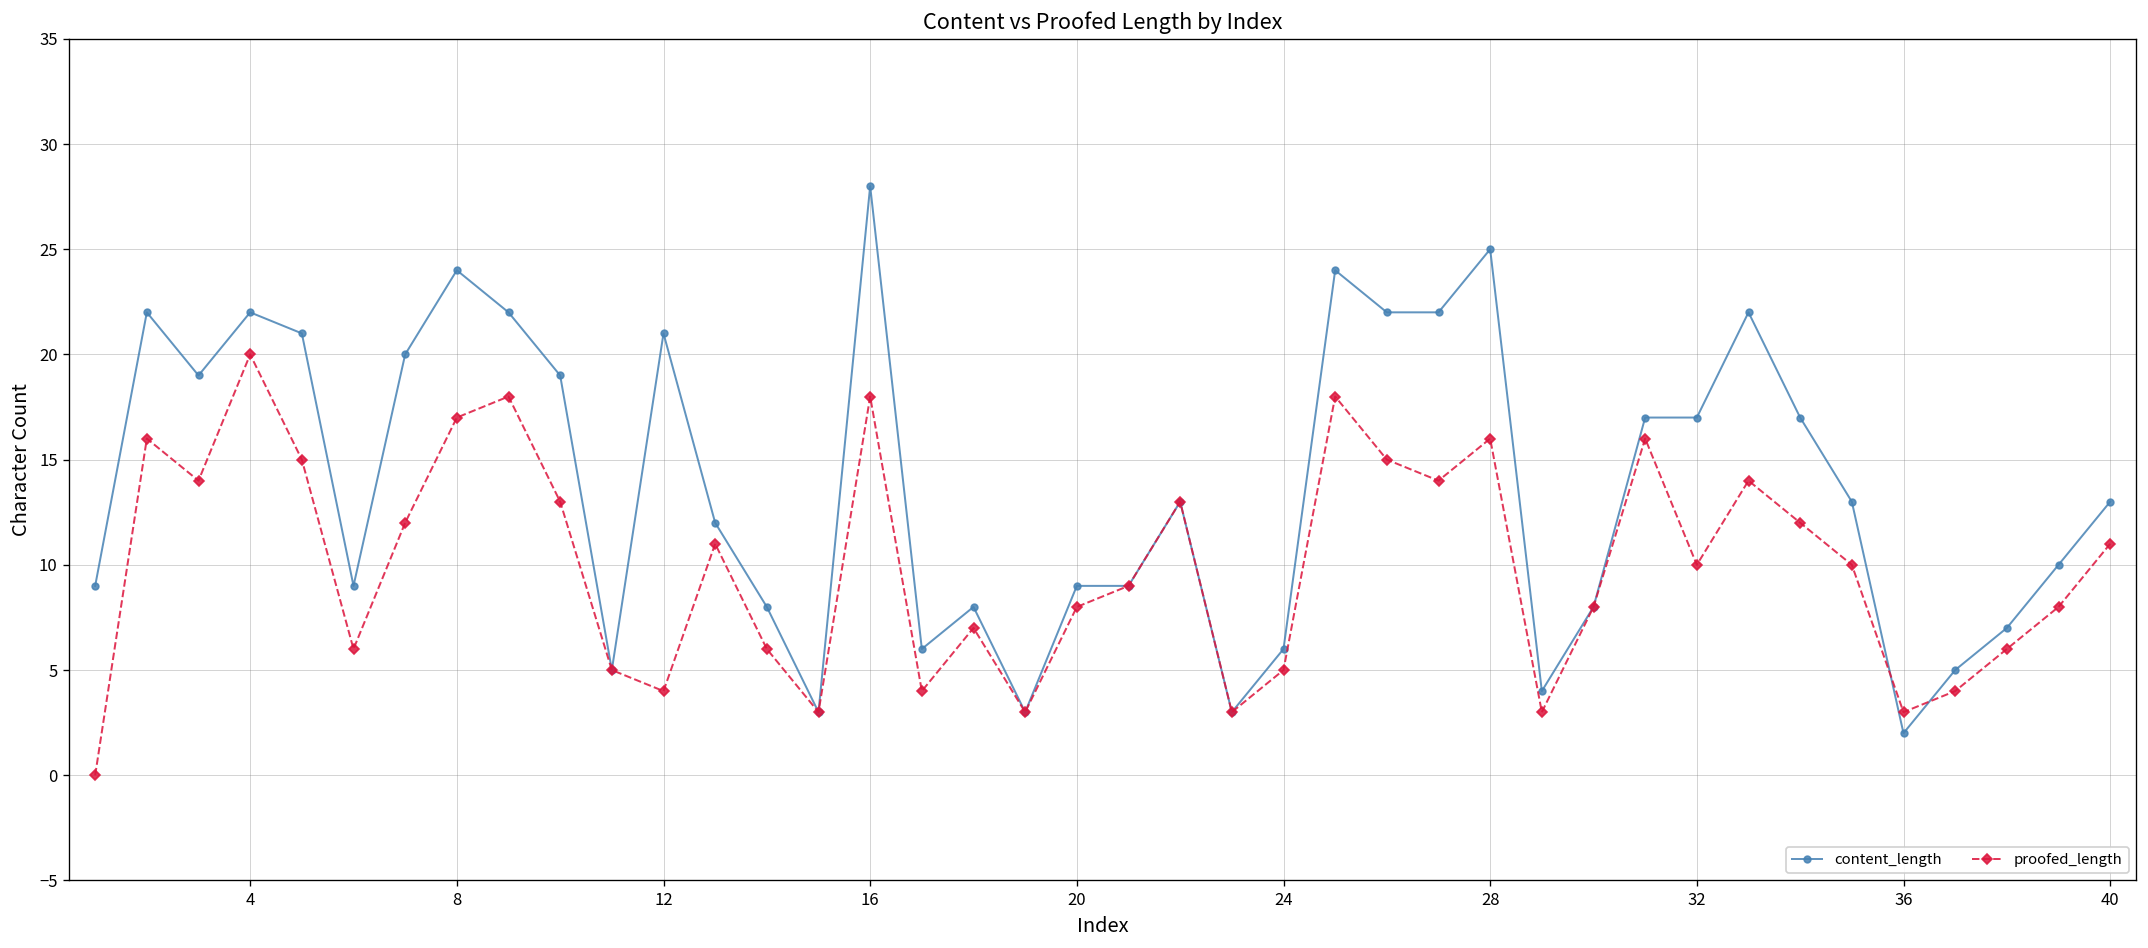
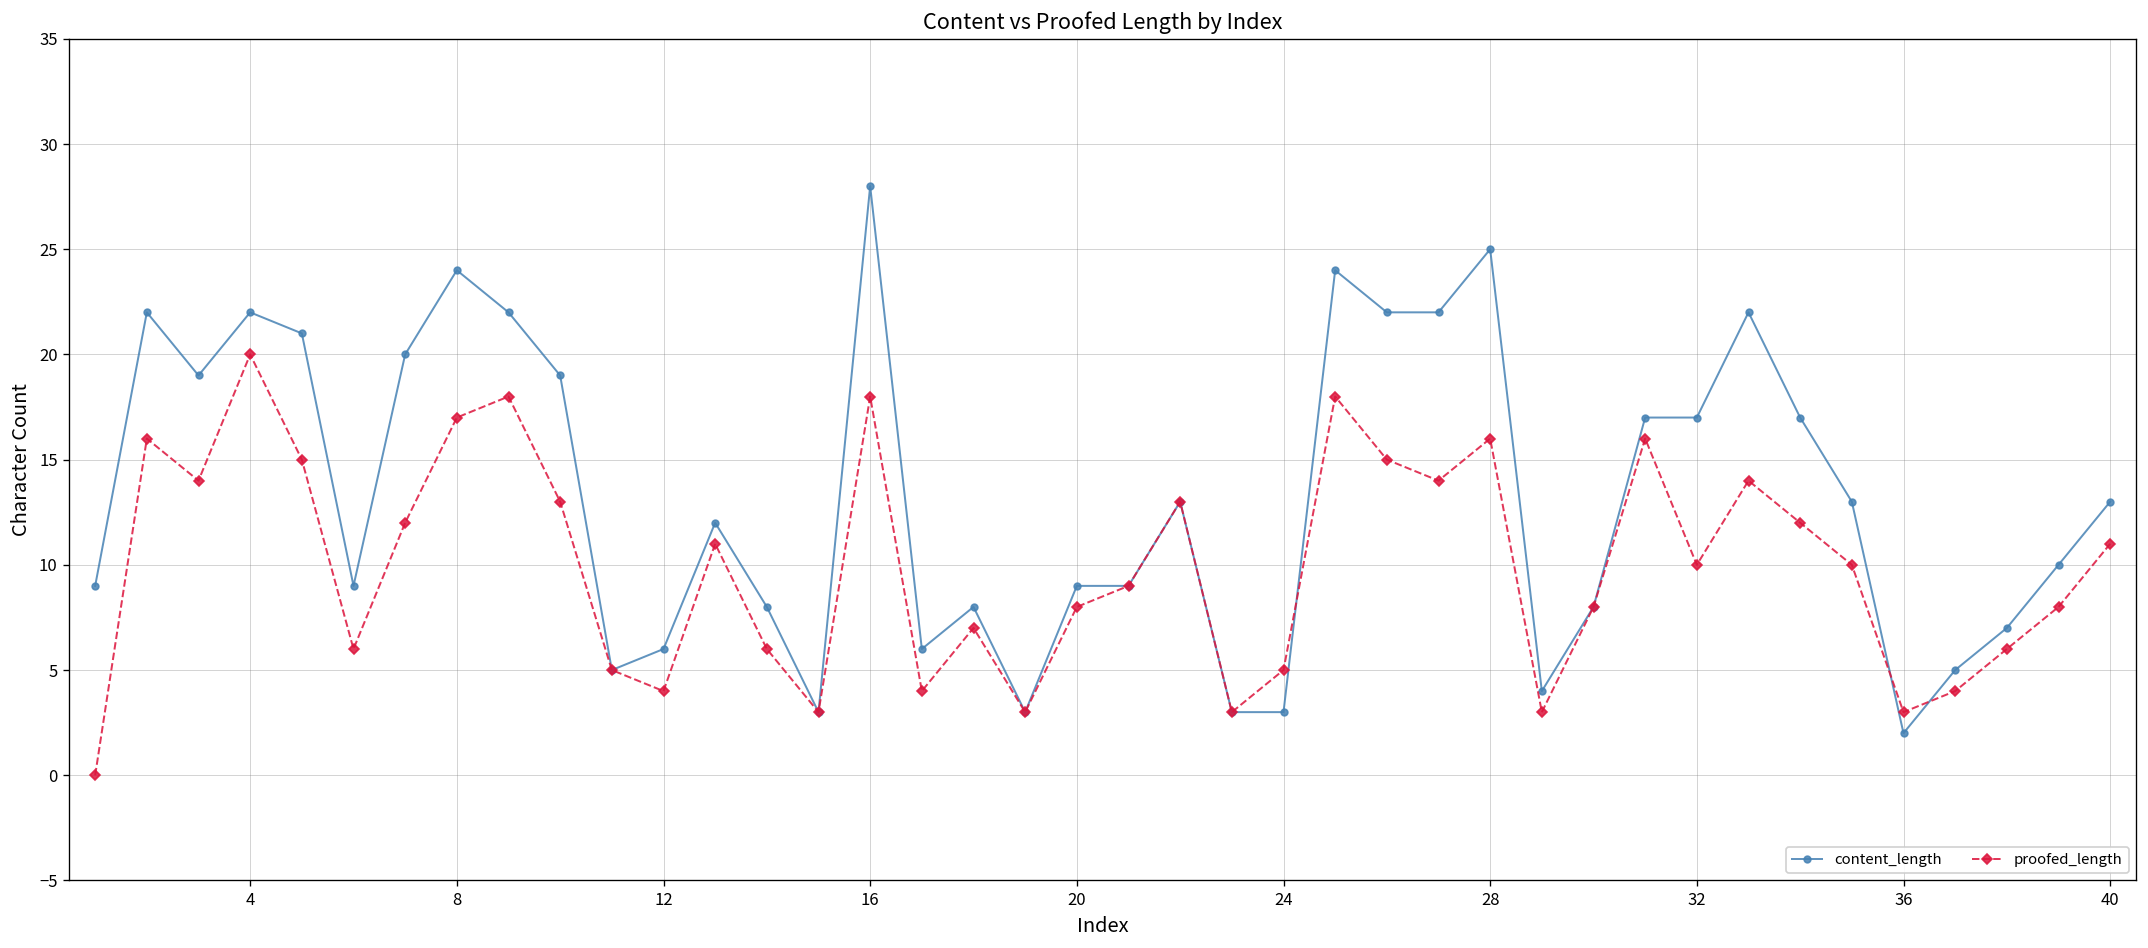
  {
    "content_length": {
      "4": 22,
      "8": 24,
-     "12": 21,
+     "12": 6,
      "16": 28,
      "20": 9,
-     "24": 6,
+     "24": 3,
      "28": 25,
      "32": 17,
      "36": 2,
      "40": 13
    },
    "proofed_length": {
      "4": 20,
      "8": 17,
      "12": 4,
      "16": 18,
      "20": 8,
      "24": 5,
      "28": 16,
      "32": 10,
      "36": 3,
      "40": 11
    }
  }
